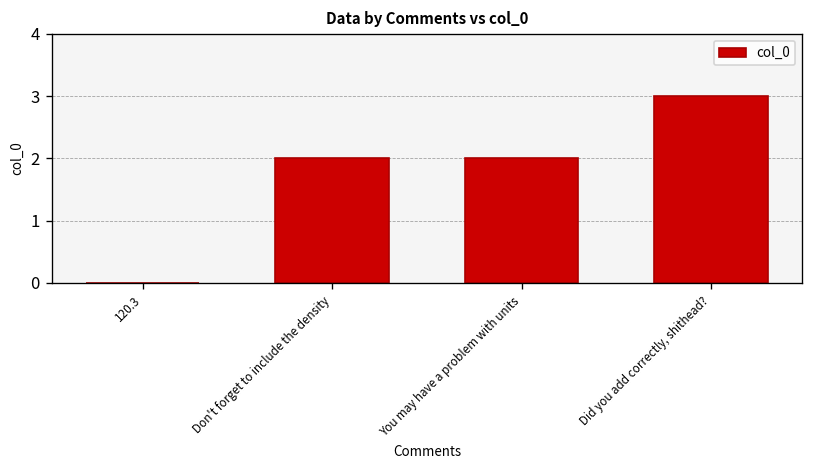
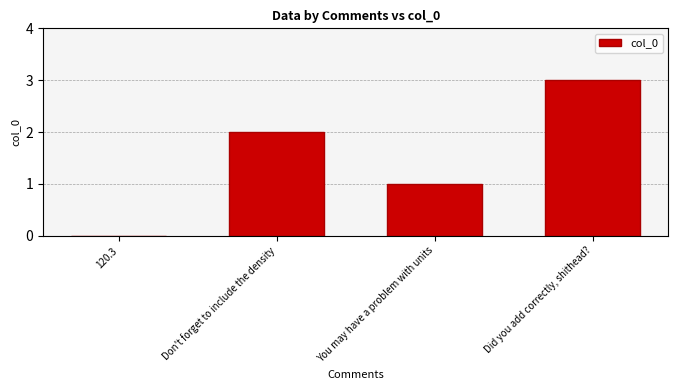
  {
    "120.3": 0,
    "Don't forget to include the density": 2,
-   "You may have a problem with units": 2,
+   "You may have a problem with units": 1,
    "Did you add correctly, shithead?": 3
  }
